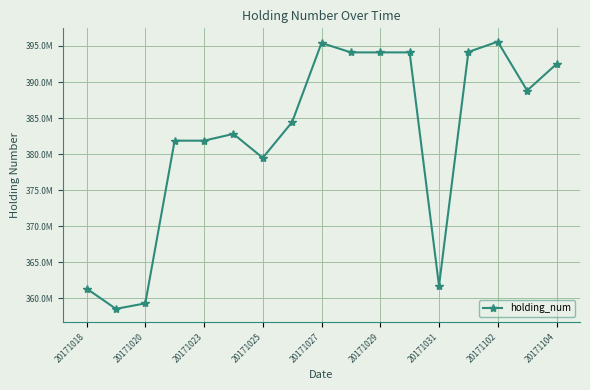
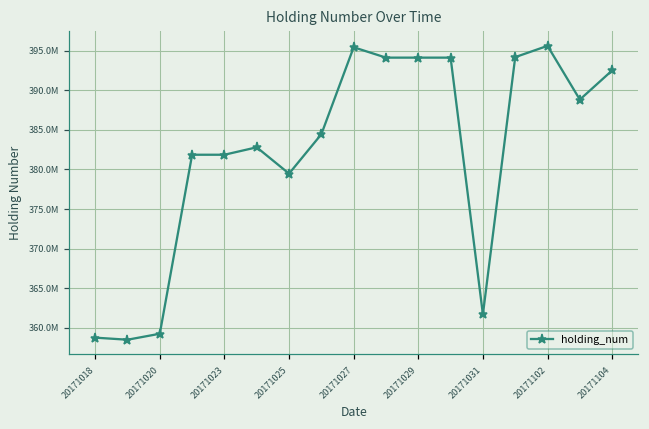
  {
-   "20171018": 361000000,
+   "20171018": 359000000,
    "20171020": 359000000,
    "20171023": 382000000,
    "20171025": 379000000,
    "20171027": 395000000,
    "20171029": 394000000,
    "20171031": 362000000,
    "20171102": 396000000,
    "20171104": 392000000
  }
